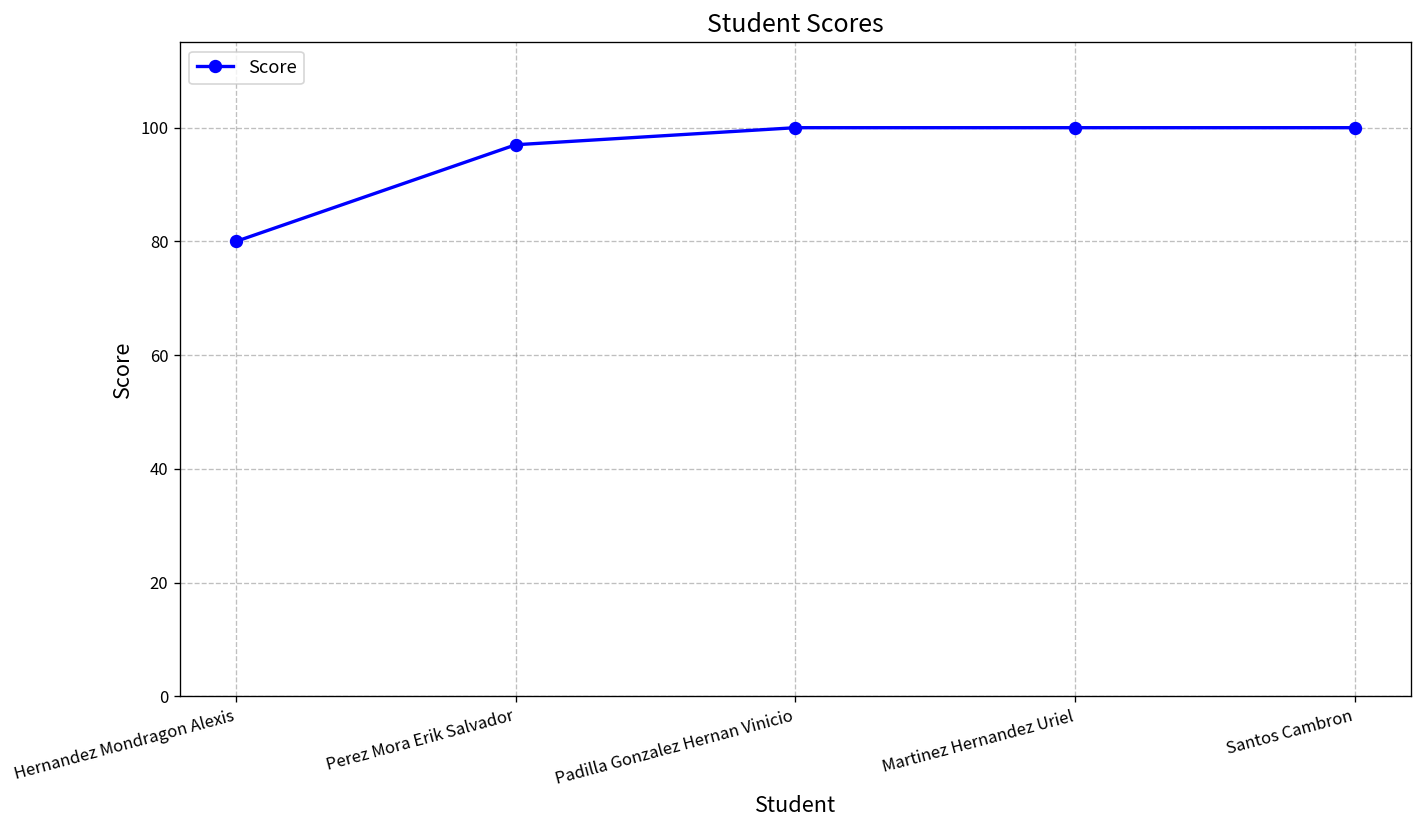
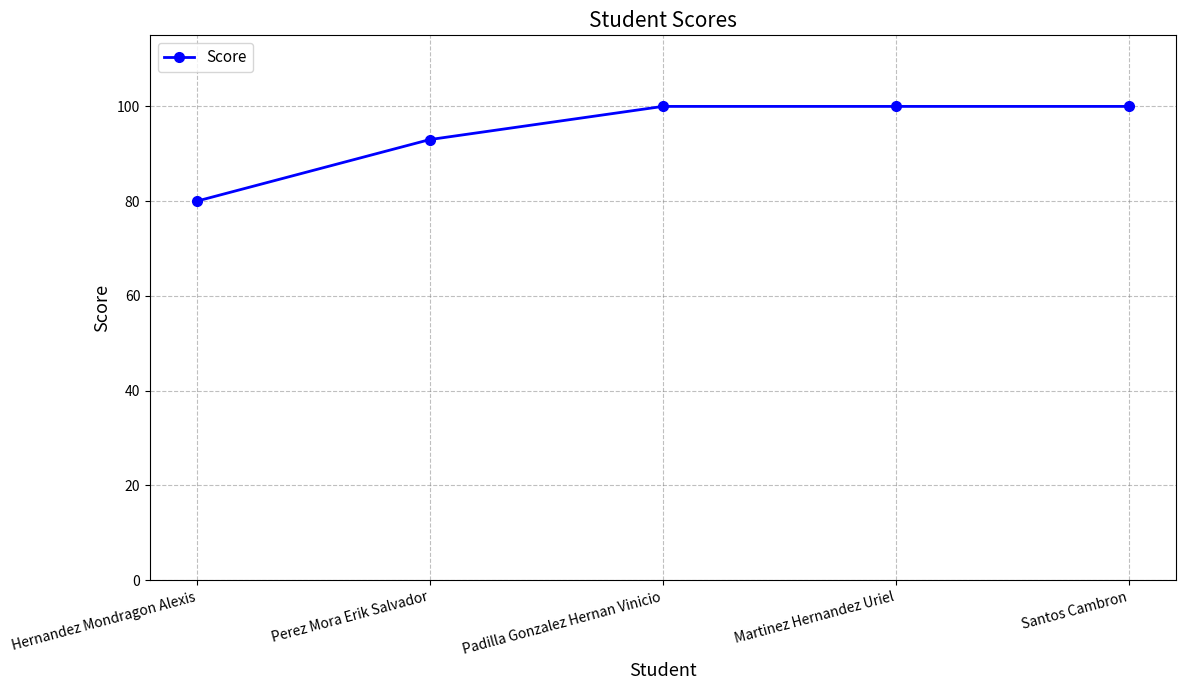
  {
    "Hernandez Mondragon Alexis": 80,
-   "Perez Mora Erik Salvador": 97,
+   "Perez Mora Erik Salvador": 93,
    "Padilla Gonzalez Hernan Vinicio": 100,
    "Martinez Hernandez Uriel": 100,
    "Santos Cambron": 100
  }
